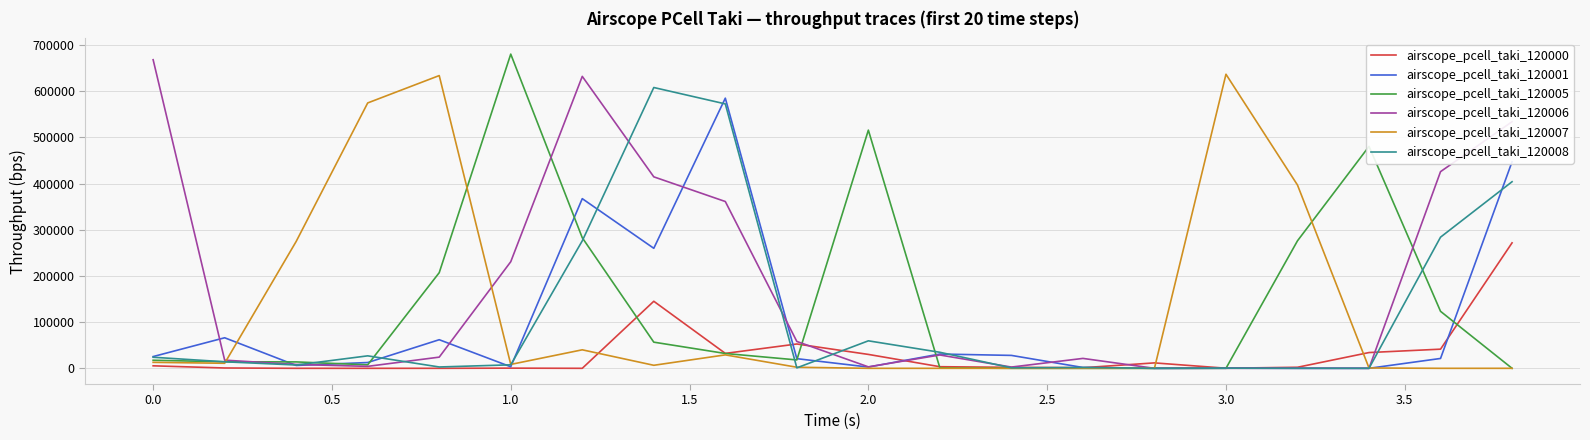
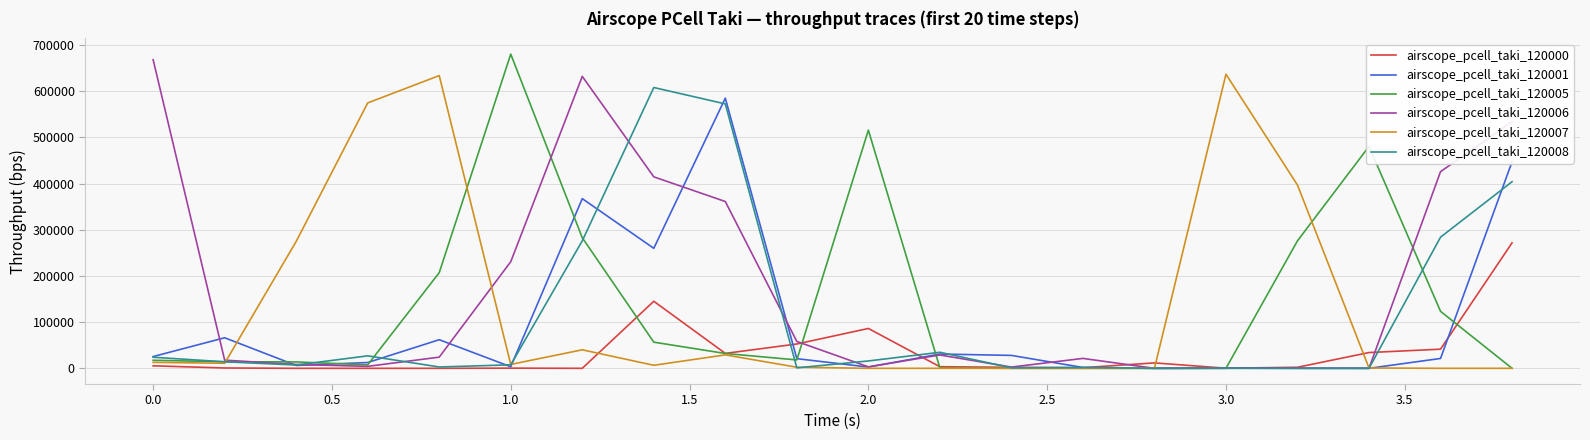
  {
    "airscope_pcell_taki_120000": {
      "0.0": 10000,
-     "2.0": 30000
+     "2.0": 90000
    },
    "airscope_pcell_taki_120005": {
      "1.0": 680000,
      "2.0": 520000
    },
    "airscope_pcell_taki_120006": {
      "0.0": 670000,
      "1.0": 230000
    },
    "airscope_pcell_taki_120007": {
      "3.0": 640000
    },
    "airscope_pcell_taki_120008": {
-     "2.0": 60000
+     "2.0": 20000
    }
  }
